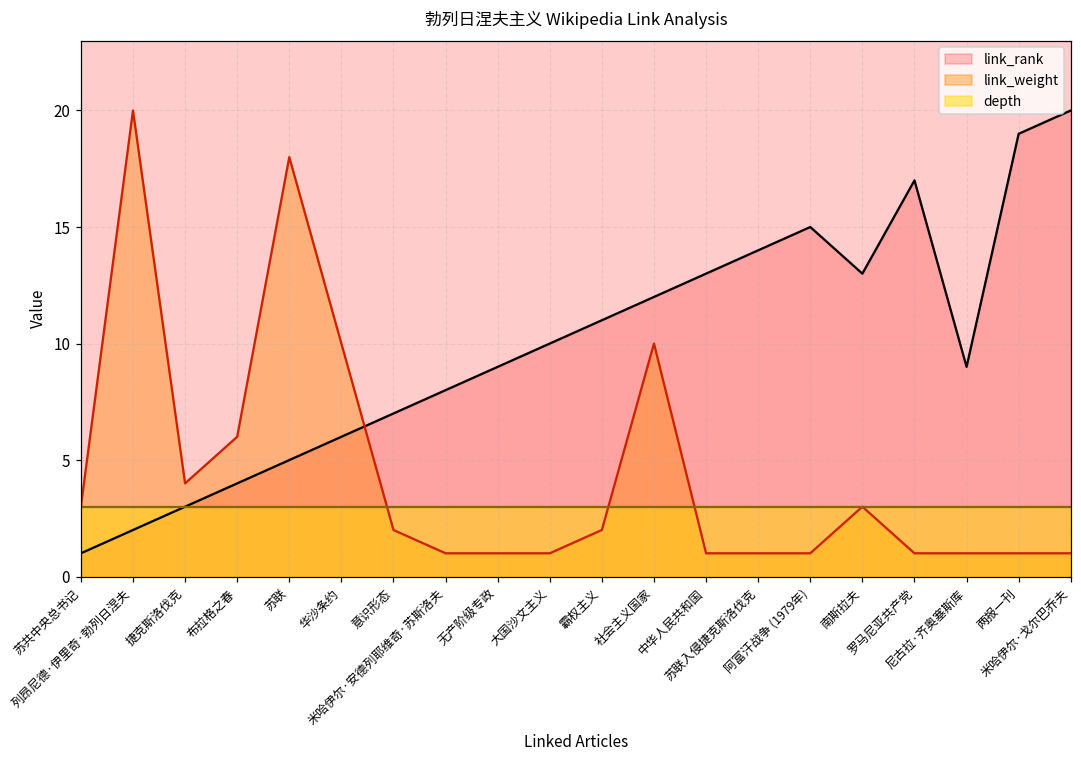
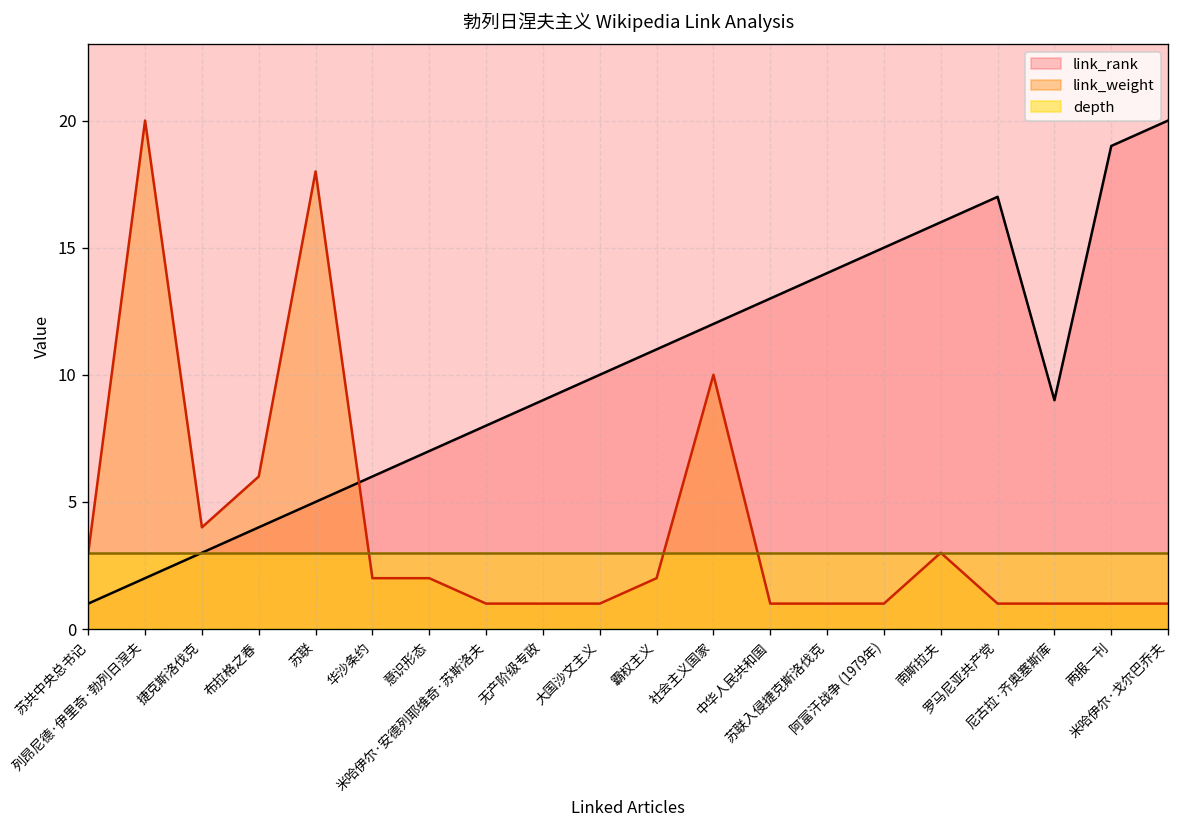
  {
    "link_rank": {
      "苏共中央总书记": 1,
      "列昂尼德·伊里奇·勃列日涅夫": 2,
      "布拉格之春": 4,
      "苏联": 5,
      "华沙条约": 6,
      "意识形态": 7,
      "米哈伊尔·安德列耶维奇·苏斯洛夫": 8,
      "无产阶级专政": 9,
      "大国沙文主义": 10,
      "霸权主义": 11,
      "社会主义国家": 12,
      "中华人民共和国": 13,
      "苏联入侵捷克斯洛伐克": 14,
      "阿富汗战争 (1979年)": 15,
-     "南斯拉夫": 13,
+     "南斯拉夫": 16,
      "罗马尼亚共产党": 17,
      "尼古拉·齐奥塞斯库": 9,
      "两报一刊": 19,
      "米哈伊尔·戈尔巴乔夫": 20
    },
    "link_weight": {
      "列昂尼德·伊里奇·勃列日涅夫": 20,
      "捷克斯洛伐克": 4,
      "布拉格之春": 6,
      "苏联": 18,
-     "华沙条约": 10,
+     "华沙条约": 2,
      "意识形态": 2,
      "米哈伊尔·安德列耶维奇·苏斯洛夫": 1,
      "无产阶级专政": 1,
      "大国沙文主义": 1,
      "霸权主义": 2,
      "社会主义国家": 10,
      "中华人民共和国": 1,
      "苏联入侵捷克斯洛伐克": 1,
      "阿富汗战争 (1979年)": 1,
      "罗马尼亚共产党": 1,
      "尼古拉·齐奥塞斯库": 1,
      "两报一刊": 1,
      "米哈伊尔·戈尔巴乔夫": 1
    },
    "depth": {
      "列昂尼德·伊里奇·勃列日涅夫": 3,
      "布拉格之春": 3,
      "苏联": 3,
      "华沙条约": 3,
      "意识形态": 3,
      "米哈伊尔·安德列耶维奇·苏斯洛夫": 3,
      "无产阶级专政": 3,
      "大国沙文主义": 3,
      "霸权主义": 3,
      "社会主义国家": 3,
      "中华人民共和国": 3,
      "苏联入侵捷克斯洛伐克": 3,
      "阿富汗战争 (1979年)": 3,
      "罗马尼亚共产党": 3,
      "尼古拉·齐奥塞斯库": 3,
      "两报一刊": 3,
      "米哈伊尔·戈尔巴乔夫": 3
    }
  }
